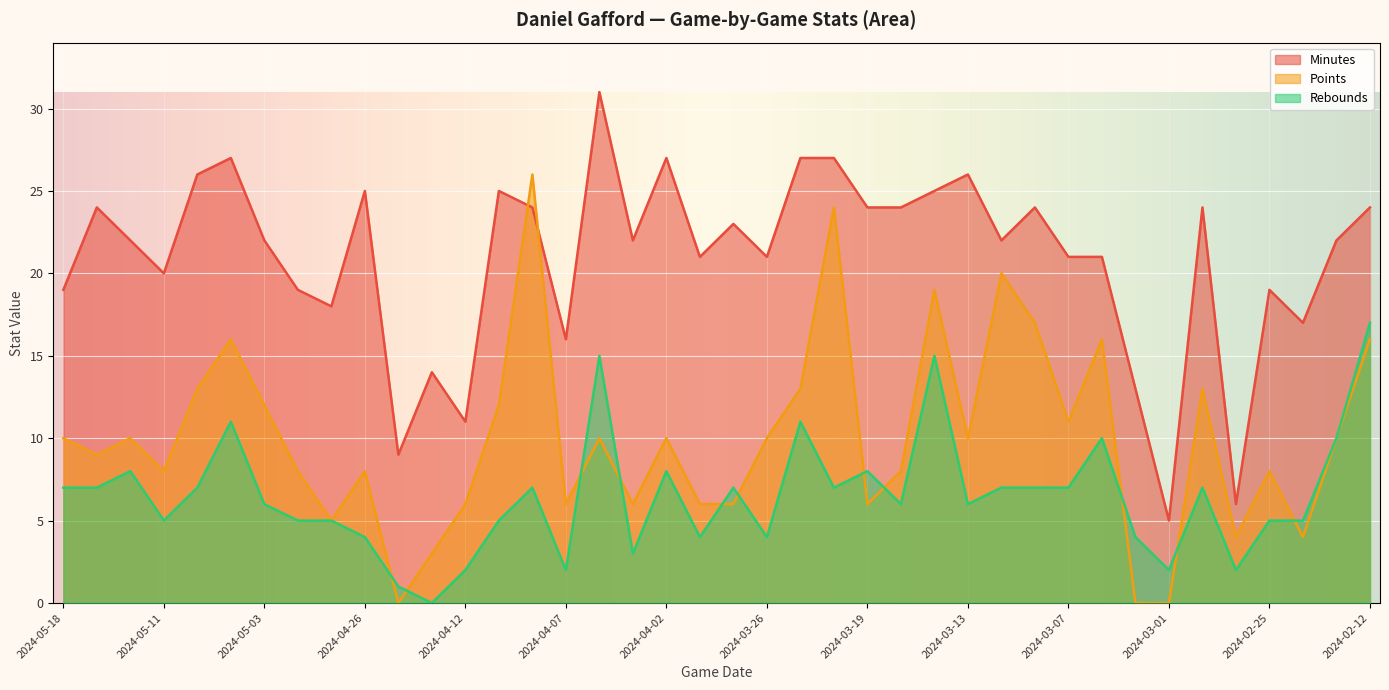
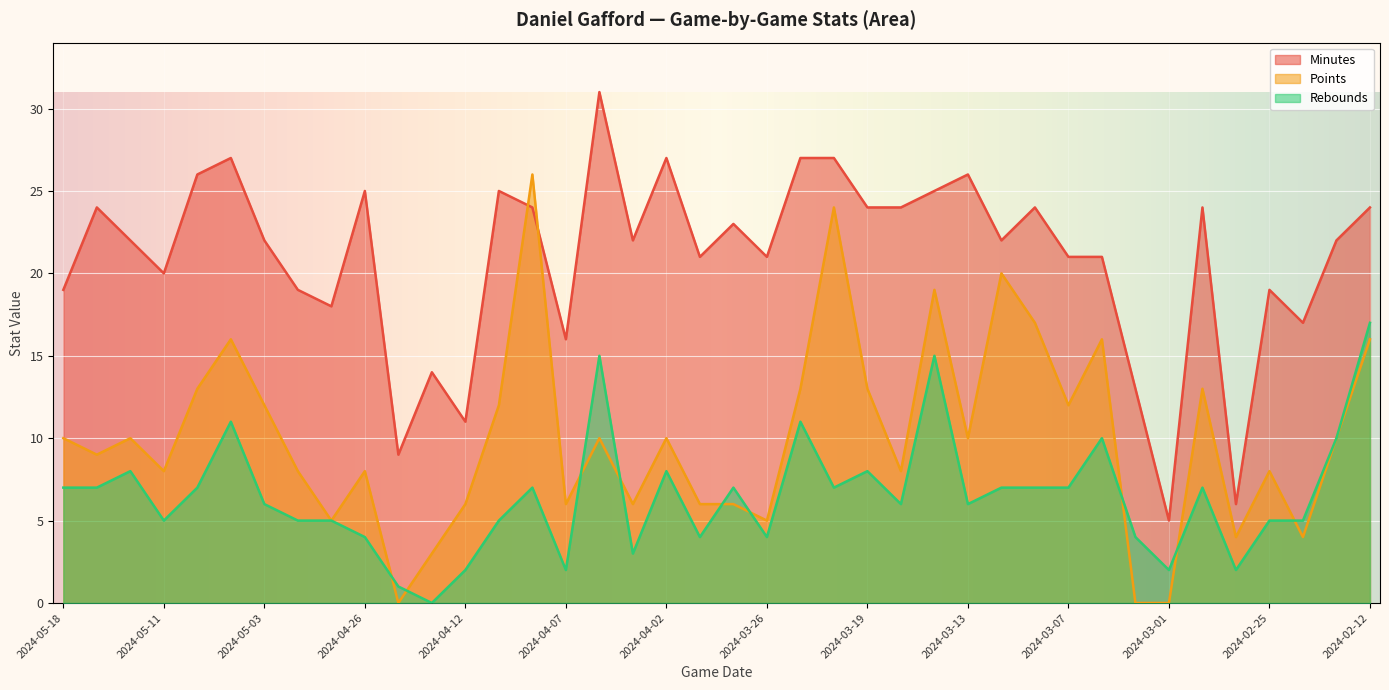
  {
    "Minutes": {
      "2024-05-18": 19,
      "2024-05-11": 20,
      "2024-05-03": 22,
      "2024-04-26": 25,
      "2024-04-12": 11,
      "2024-04-07": 16,
      "2024-04-02": 27,
      "2024-03-26": 21,
      "2024-03-19": 24,
      "2024-03-13": 26,
      "2024-03-07": 21,
      "2024-03-01": 5,
      "2024-02-25": 19,
      "2024-02-12": 24
    },
    "Points": {
      "2024-05-18": 10,
      "2024-05-11": 8,
      "2024-05-03": 12,
      "2024-04-26": 8,
      "2024-04-12": 6,
      "2024-04-07": 6,
      "2024-04-02": 10,
-     "2024-03-26": 10,
-     "2024-03-19": 6,
+     "2024-03-26": 5,
+     "2024-03-19": 13,
      "2024-03-13": 10,
-     "2024-03-07": 11,
+     "2024-03-07": 12,
      "2024-03-01": 0,
      "2024-02-25": 8,
      "2024-02-12": 16
    },
    "Rebounds": {
      "2024-05-18": 7,
      "2024-05-11": 5,
      "2024-05-03": 6,
      "2024-04-26": 4,
      "2024-04-12": 2,
      "2024-04-07": 2,
      "2024-04-02": 8,
      "2024-03-26": 4,
      "2024-03-19": 8,
      "2024-03-13": 6,
      "2024-03-07": 7,
      "2024-03-01": 2,
      "2024-02-25": 5,
      "2024-02-12": 17
    }
  }
